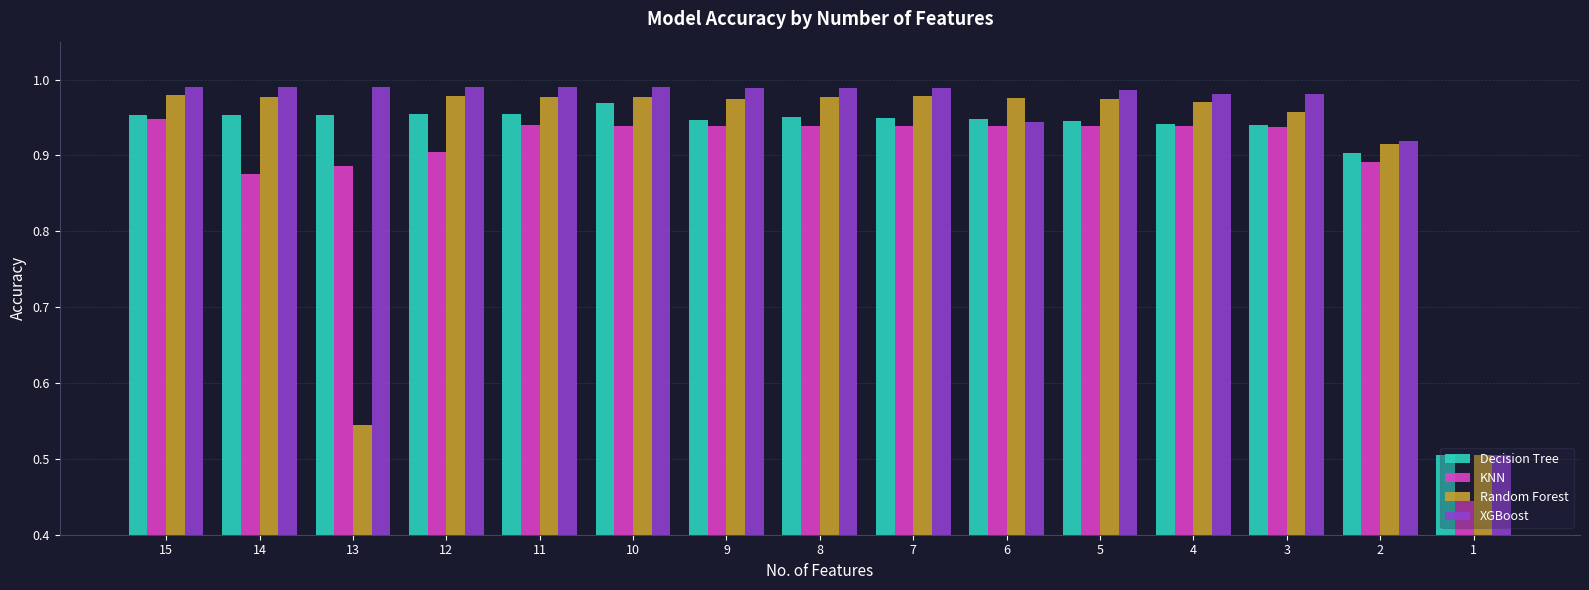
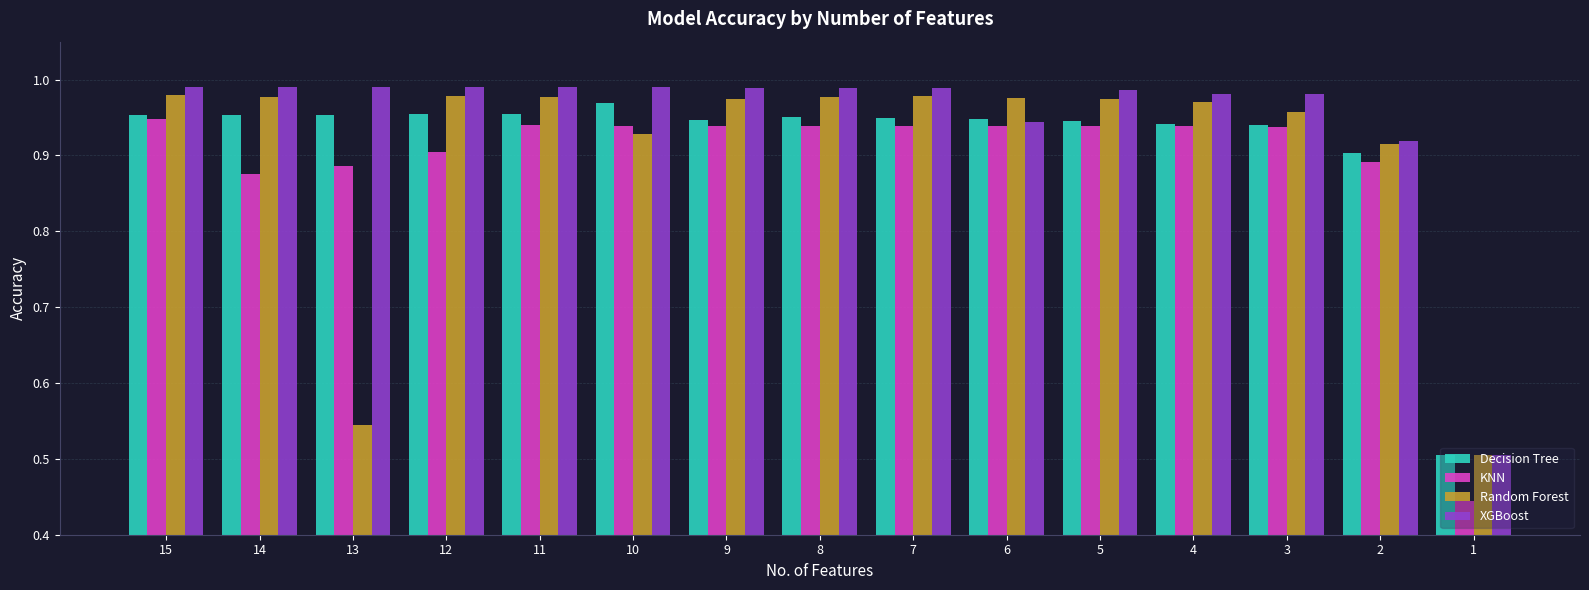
  {
    "Decision Tree": {
      "15": 0.95,
      "14": 0.95,
      "13": 0.95,
      "12": 0.95,
      "11": 0.95,
      "10": 0.97,
      "9": 0.95,
      "8": 0.95,
      "7": 0.95,
      "6": 0.95,
      "5": 0.94,
      "4": 0.94,
      "3": 0.94,
      "2": 0.90
    },
    "KNN": {
      "15": 0.95,
      "14": 0.88,
      "13": 0.89,
      "12": 0.90,
      "11": 0.94,
      "10": 0.94,
      "9": 0.94,
      "8": 0.94,
      "7": 0.94,
      "6": 0.94,
      "5": 0.94,
      "4": 0.94,
      "3": 0.94,
      "2": 0.89
    },
    "Random Forest": {
      "15": 0.98,
      "14": 0.98,
      "13": 0.54,
      "12": 0.98,
      "11": 0.98,
-     "10": 0.98,
+     "10": 0.93,
      "9": 0.97,
      "8": 0.98,
      "7": 0.98,
      "6": 0.98,
      "5": 0.97,
      "4": 0.97,
      "3": 0.96,
      "2": 0.92
    },
    "XGBoost": {
      "15": 0.99,
      "14": 0.99,
      "13": 0.99,
      "12": 0.99,
      "11": 0.99,
      "10": 0.99,
      "9": 0.99,
      "8": 0.99,
      "7": 0.99,
      "6": 0.94,
      "5": 0.99,
      "4": 0.98,
      "3": 0.98,
      "2": 0.92
    }
  }
